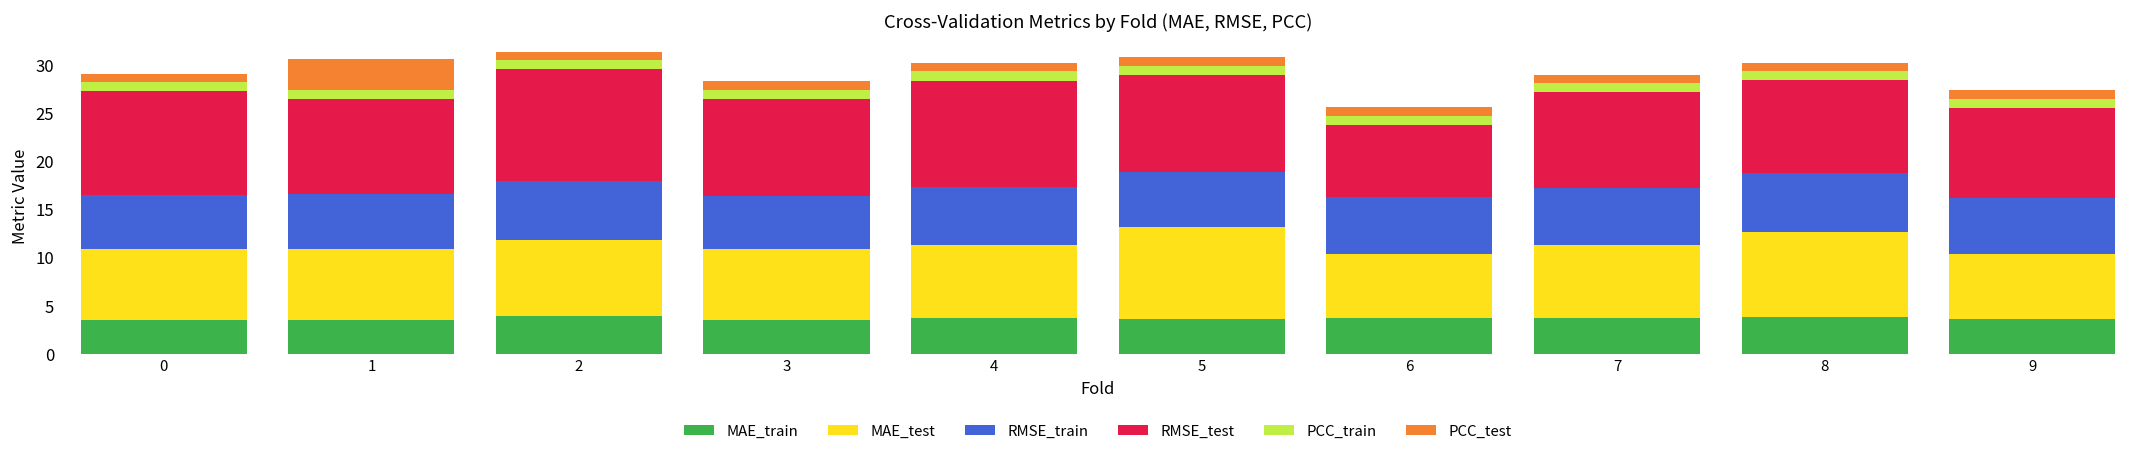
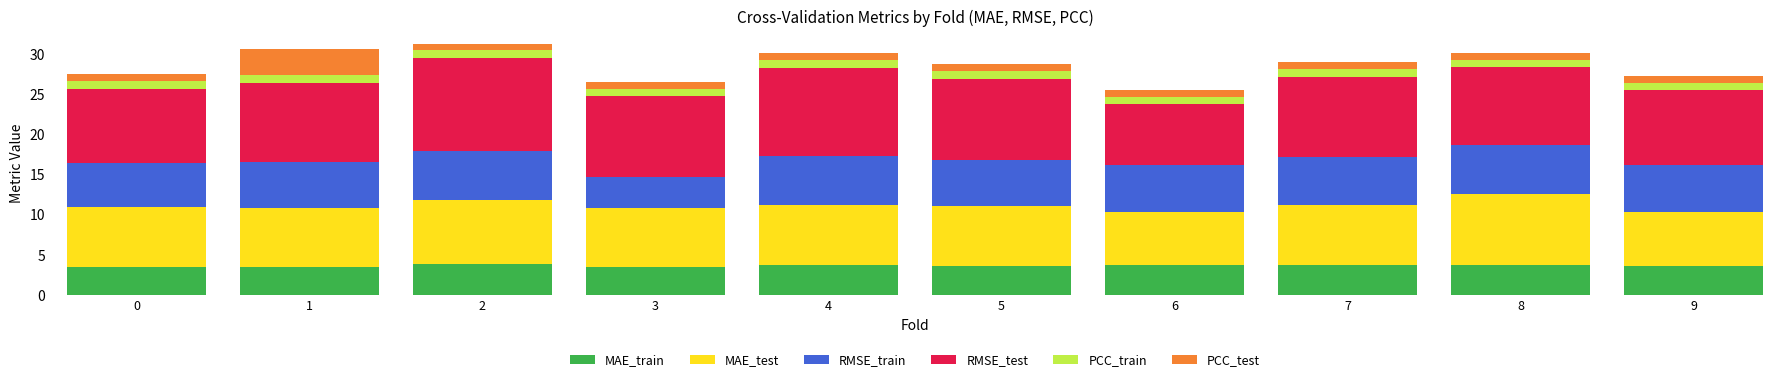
  {
    "MAE_train": {
      "0": 4,
      "1": 4,
      "2": 4,
      "3": 3,
      "4": 4,
      "5": 4,
      "6": 4,
      "7": 4,
      "8": 4,
      "9": 4
    },
    "MAE_test": {
      "0": 7,
      "1": 7,
      "2": 8,
      "3": 7,
      "4": 8,
-     "5": 10,
+     "5": 8,
      "6": 7,
      "7": 8,
      "8": 9,
      "9": 7
    },
    "RMSE_train": {
      "0": 6,
      "1": 6,
      "2": 6,
-     "3": 5,
+     "3": 4,
      "4": 6,
      "5": 6,
      "6": 6,
      "7": 6,
      "8": 6,
      "9": 6
    },
    "RMSE_test": {
-     "0": 11,
+     "0": 9,
      "1": 10,
      "2": 12,
      "3": 10,
      "4": 11,
      "5": 10,
      "6": 8,
      "7": 10,
      "8": 10,
      "9": 9
    },
    "PCC_train": {
      "0": 1,
      "1": 1,
      "2": 1,
      "3": 1,
      "4": 1,
      "5": 1,
      "6": 1,
      "7": 1,
      "8": 1,
      "9": 1
    },
    "PCC_test": {
      "0": 1,
      "1": 3,
      "2": 1,
      "3": 1,
      "4": 1,
      "5": 1,
      "6": 1,
      "7": 1,
      "8": 1,
      "9": 1
    }
  }
